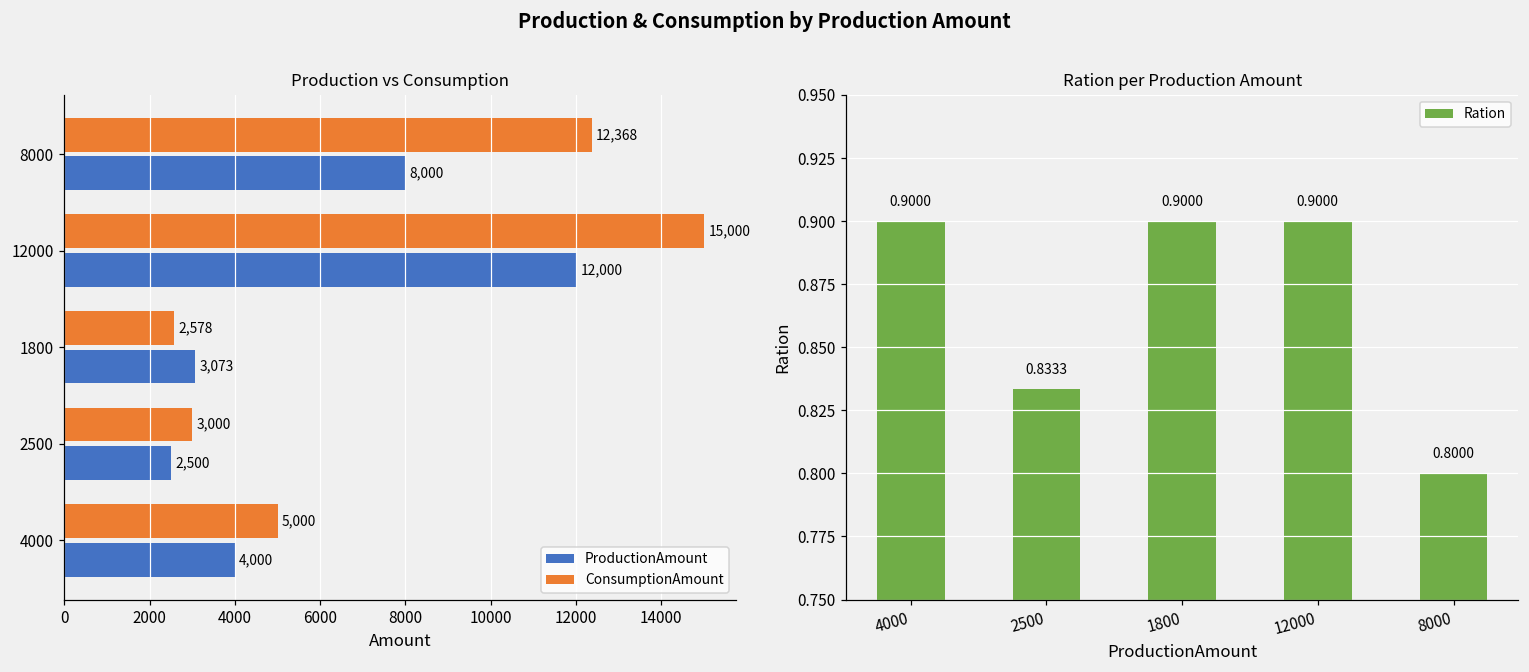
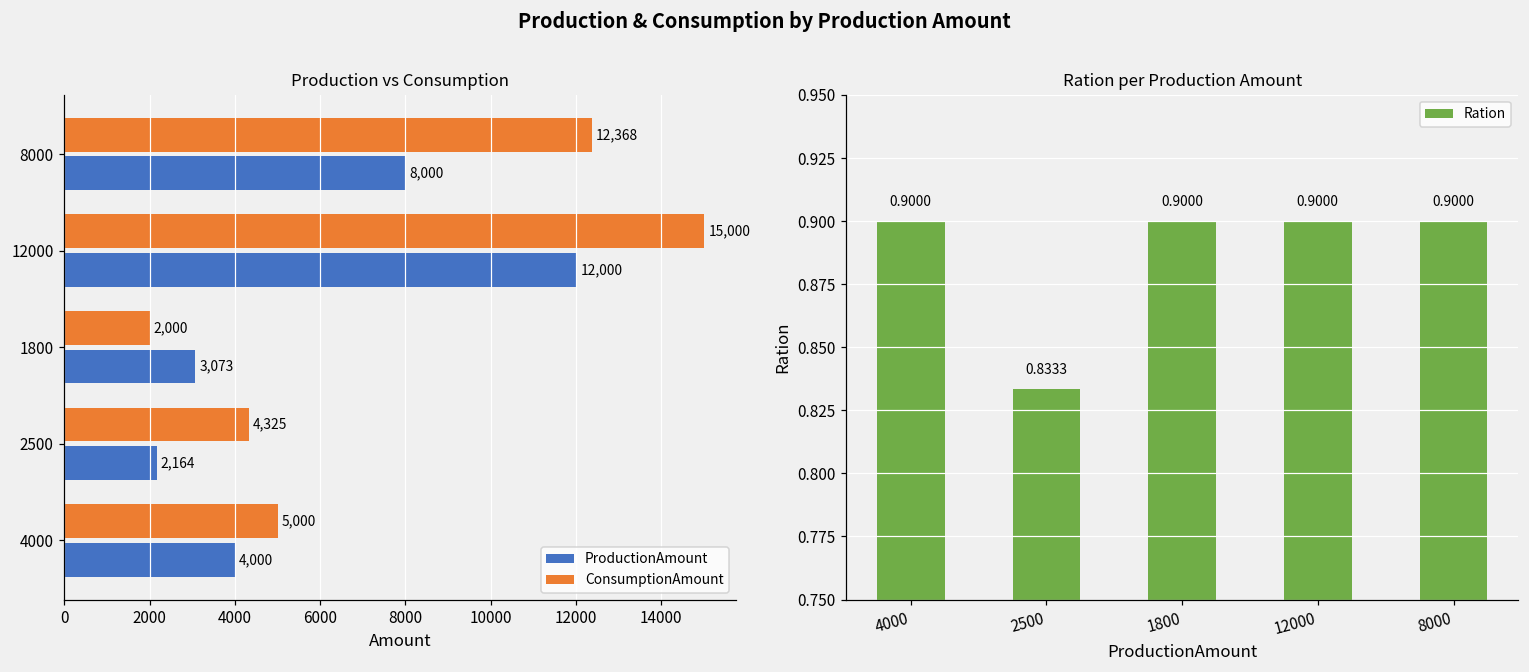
  {
    "Production vs Consumption": {
      "ProductionAmount": {
        "8000": "8,000",
        "12000": "12,000",
        "1800": "3,073",
-       "2500": "2,500",
+       "2500": "2,164",
        "4000": "4,000"
      },
      "ConsumptionAmount": {
        "8000": "12,368",
        "12000": "15,000",
-       "1800": "2,578",
-       "2500": "3,000",
+       "1800": "2,000",
+       "2500": "4,325",
        "4000": "5,000"
      }
    },
    "Ration per Production Amount": {
      "4000": "0.9000",
      "2500": "0.8333",
      "1800": "0.9000",
      "12000": "0.9000",
-     "8000": "0.8000"
+     "8000": "0.9000"
    }
  }
